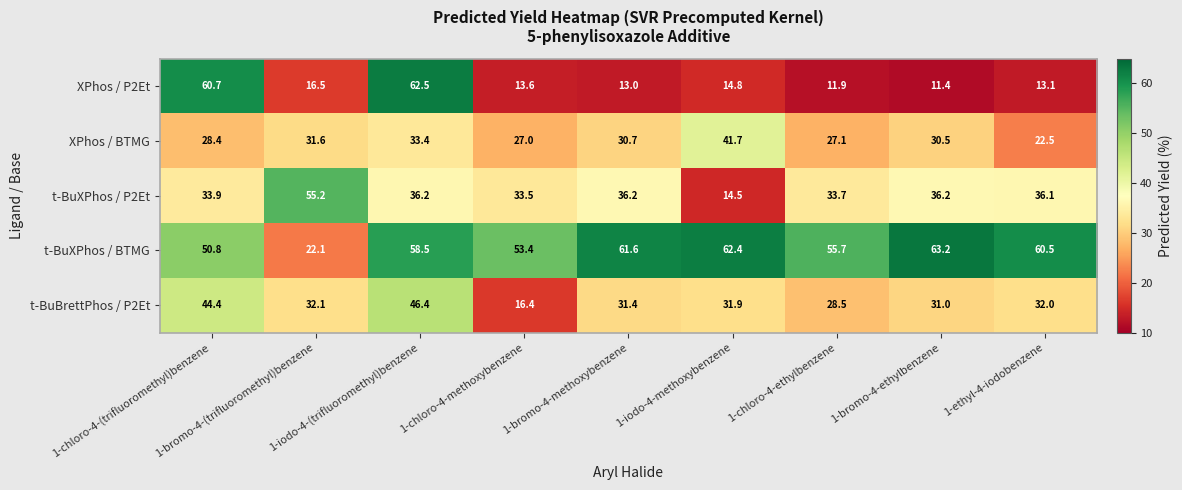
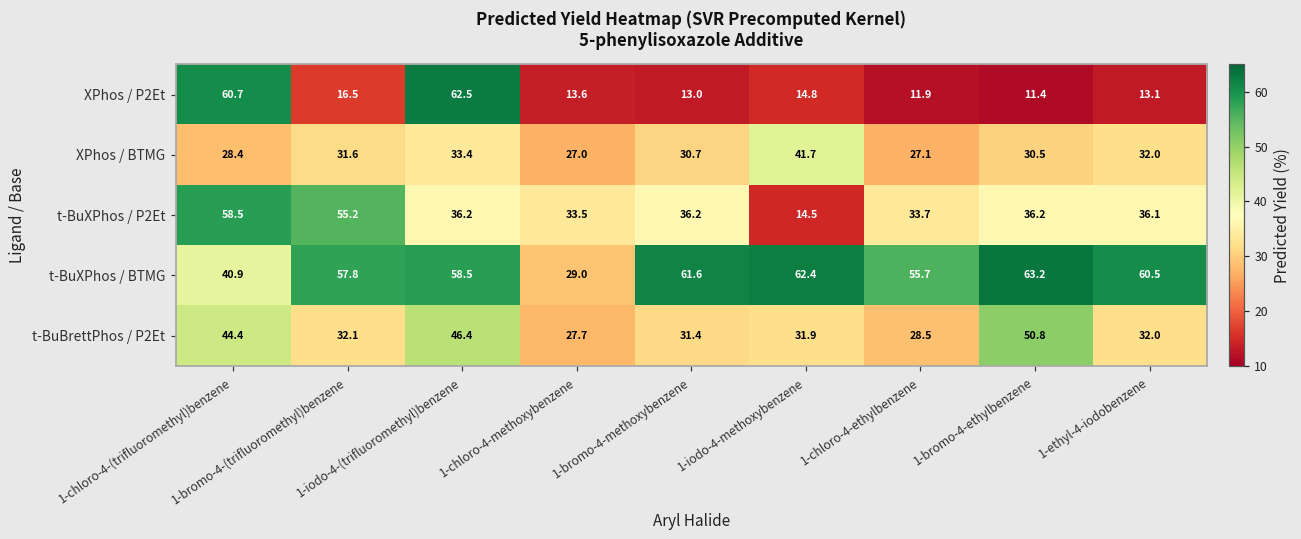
  {
    "XPhos / P2Et": {
      "1-chloro-4-(trifluoromethyl)benzene": 60.7,
      "1-bromo-4-(trifluoromethyl)benzene": 16.5,
      "1-iodo-4-(trifluoromethyl)benzene": 62.5,
      "1-chloro-4-methoxybenzene": 13.6,
      "1-bromo-4-methoxybenzene": 13.0,
      "1-iodo-4-methoxybenzene": 14.8,
      "1-chloro-4-ethylbenzene": 11.9,
      "1-bromo-4-ethylbenzene": 11.4,
      "1-ethyl-4-iodobenzene": 13.1
    },
    "XPhos / BTMG": {
      "1-chloro-4-(trifluoromethyl)benzene": 28.4,
      "1-bromo-4-(trifluoromethyl)benzene": 31.6,
      "1-iodo-4-(trifluoromethyl)benzene": 33.4,
      "1-chloro-4-methoxybenzene": 27.0,
      "1-bromo-4-methoxybenzene": 30.7,
      "1-iodo-4-methoxybenzene": 41.7,
      "1-chloro-4-ethylbenzene": 27.1,
      "1-bromo-4-ethylbenzene": 30.5,
-     "1-ethyl-4-iodobenzene": 22.5
+     "1-ethyl-4-iodobenzene": 32.0
    },
    "t-BuXPhos / P2Et": {
-     "1-chloro-4-(trifluoromethyl)benzene": 33.9,
+     "1-chloro-4-(trifluoromethyl)benzene": 58.5,
      "1-bromo-4-(trifluoromethyl)benzene": 55.2,
      "1-iodo-4-(trifluoromethyl)benzene": 36.2,
      "1-chloro-4-methoxybenzene": 33.5,
      "1-bromo-4-methoxybenzene": 36.2,
      "1-iodo-4-methoxybenzene": 14.5,
      "1-chloro-4-ethylbenzene": 33.7,
      "1-bromo-4-ethylbenzene": 36.2,
      "1-ethyl-4-iodobenzene": 36.1
    },
    "t-BuXPhos / BTMG": {
-     "1-chloro-4-(trifluoromethyl)benzene": 50.8,
-     "1-bromo-4-(trifluoromethyl)benzene": 22.1,
+     "1-chloro-4-(trifluoromethyl)benzene": 40.9,
+     "1-bromo-4-(trifluoromethyl)benzene": 57.8,
      "1-iodo-4-(trifluoromethyl)benzene": 58.5,
-     "1-chloro-4-methoxybenzene": 53.4,
+     "1-chloro-4-methoxybenzene": 29.0,
      "1-bromo-4-methoxybenzene": 61.6,
      "1-iodo-4-methoxybenzene": 62.4,
      "1-chloro-4-ethylbenzene": 55.7,
      "1-bromo-4-ethylbenzene": 63.2,
      "1-ethyl-4-iodobenzene": 60.5
    },
    "t-BuBrettPhos / P2Et": {
      "1-chloro-4-(trifluoromethyl)benzene": 44.4,
      "1-bromo-4-(trifluoromethyl)benzene": 32.1,
      "1-iodo-4-(trifluoromethyl)benzene": 46.4,
-     "1-chloro-4-methoxybenzene": 16.4,
+     "1-chloro-4-methoxybenzene": 27.7,
      "1-bromo-4-methoxybenzene": 31.4,
      "1-iodo-4-methoxybenzene": 31.9,
      "1-chloro-4-ethylbenzene": 28.5,
-     "1-bromo-4-ethylbenzene": 31.0,
+     "1-bromo-4-ethylbenzene": 50.8,
      "1-ethyl-4-iodobenzene": 32.0
    }
  }
